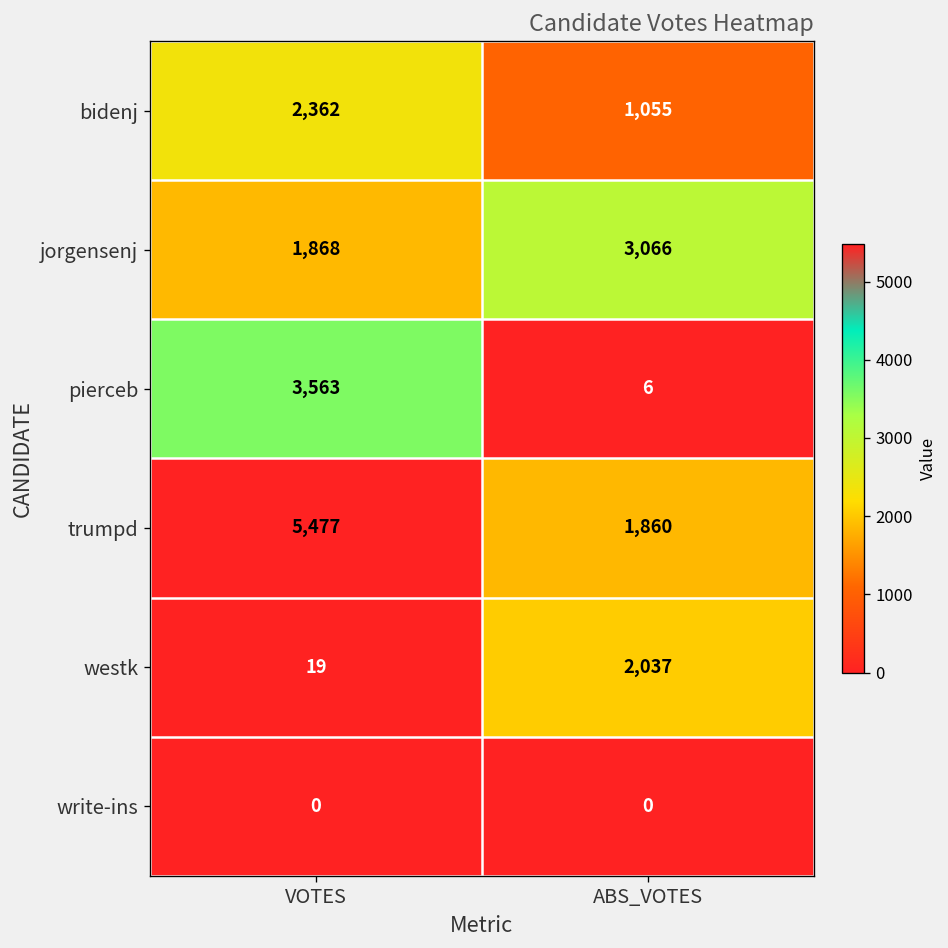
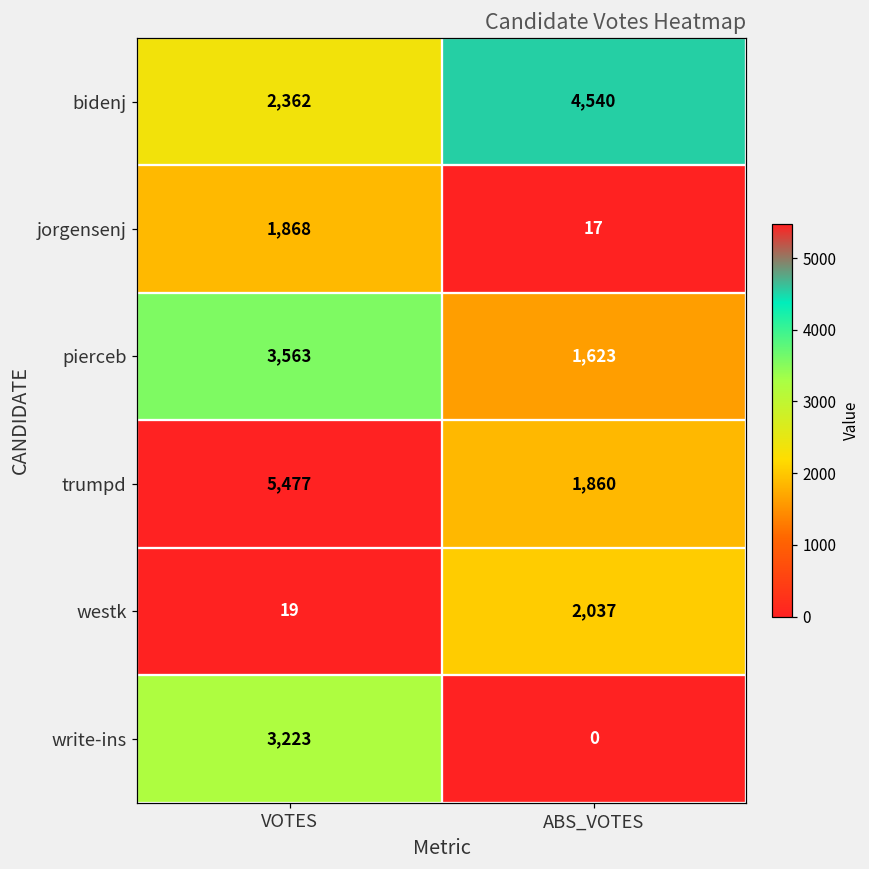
  {
    "bidenj": {
      "VOTES": "2,362",
-     "ABS_VOTES": "1,055"
+     "ABS_VOTES": "4,540"
    },
    "jorgensenj": {
      "VOTES": "1,868",
-     "ABS_VOTES": "3,066"
+     "ABS_VOTES": "17"
    },
    "pierceb": {
      "VOTES": "3,563",
-     "ABS_VOTES": "6"
+     "ABS_VOTES": "1,623"
    },
    "trumpd": {
      "VOTES": "5,477",
      "ABS_VOTES": "1,860"
    },
    "westk": {
      "VOTES": "19",
      "ABS_VOTES": "2,037"
    },
    "write-ins": {
-     "VOTES": "0",
+     "VOTES": "3,223",
      "ABS_VOTES": "0"
    }
  }
